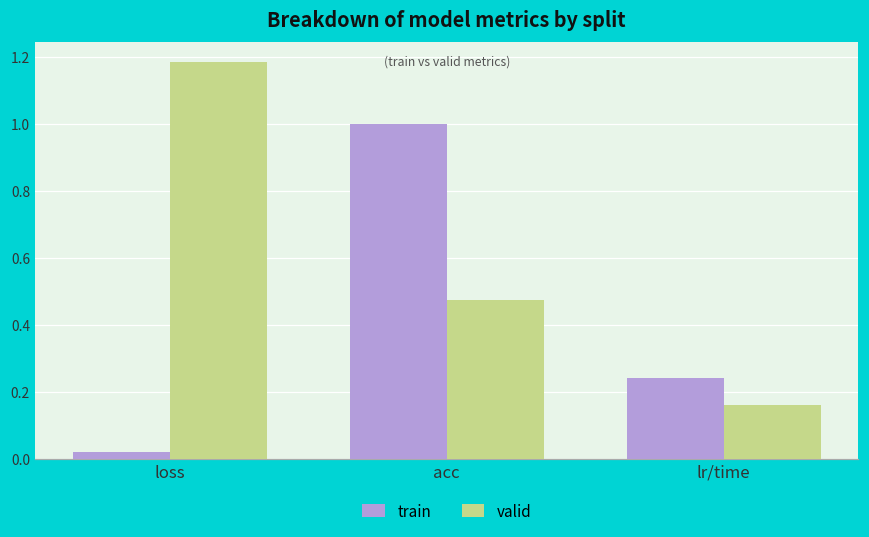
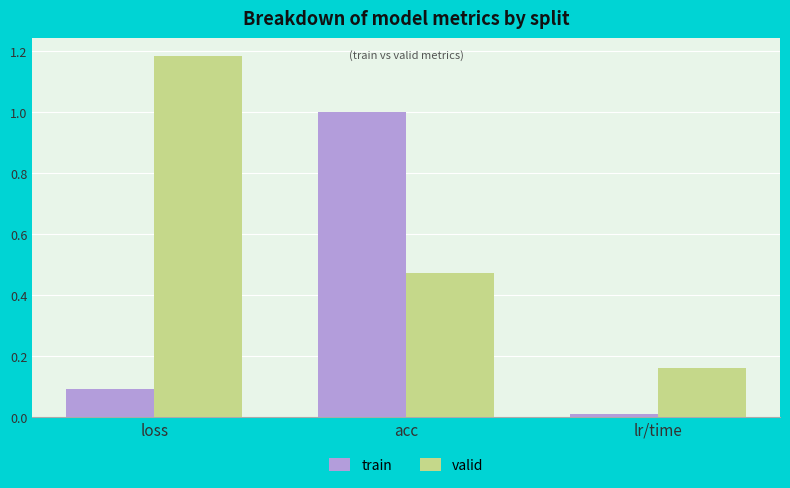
  {
    "train": {
-     "loss": 0.02,
+     "loss": 0.09,
      "acc": 1.00,
-     "lr/time": 0.24
+     "lr/time": 0.01
    },
    "valid": {
      "loss": 1.18,
      "acc": 0.47,
      "lr/time": 0.16
    }
  }
